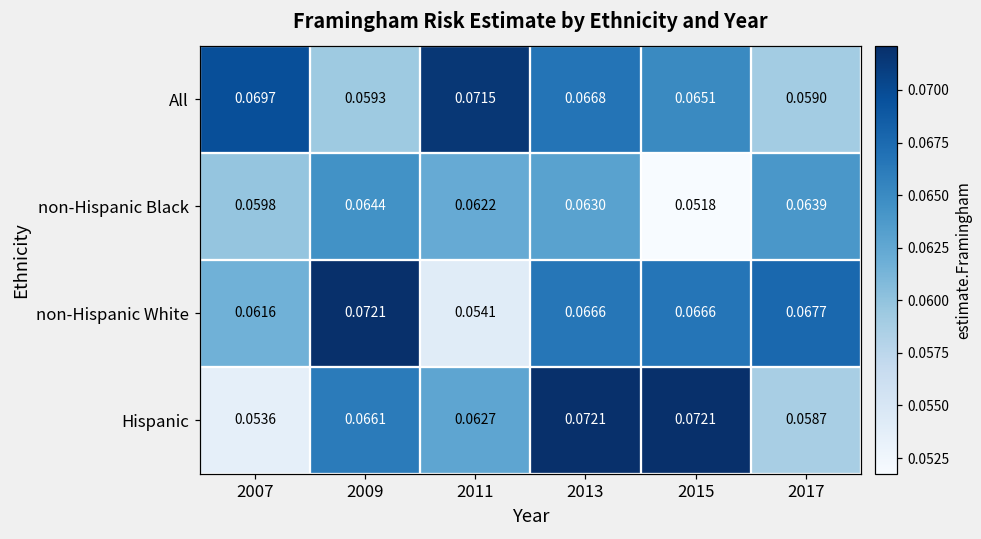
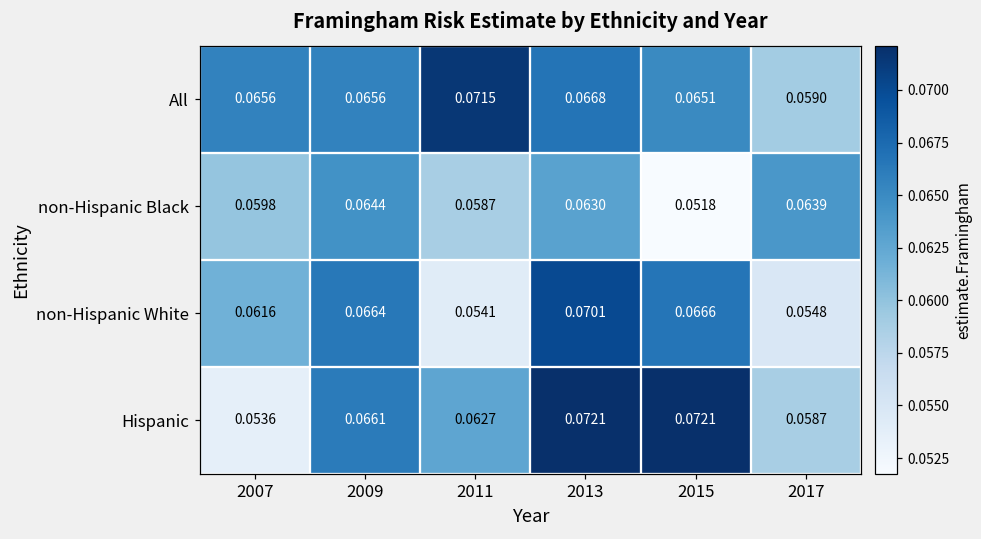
  {
    "All": {
-     "2007": 0.0697,
-     "2009": 0.0593,
+     "2007": 0.0656,
+     "2009": 0.0656,
      "2011": 0.0715,
      "2013": 0.0668,
      "2015": 0.0651,
      "2017": 0.0590
    },
    "non-Hispanic Black": {
      "2007": 0.0598,
      "2009": 0.0644,
-     "2011": 0.0622,
+     "2011": 0.0587,
      "2013": 0.0630,
      "2015": 0.0518,
      "2017": 0.0639
    },
    "non-Hispanic White": {
      "2007": 0.0616,
-     "2009": 0.0721,
+     "2009": 0.0664,
      "2011": 0.0541,
-     "2013": 0.0666,
+     "2013": 0.0701,
      "2015": 0.0666,
-     "2017": 0.0677
+     "2017": 0.0548
    },
    "Hispanic": {
      "2007": 0.0536,
      "2009": 0.0661,
      "2011": 0.0627,
      "2013": 0.0721,
      "2015": 0.0721,
      "2017": 0.0587
    }
  }
